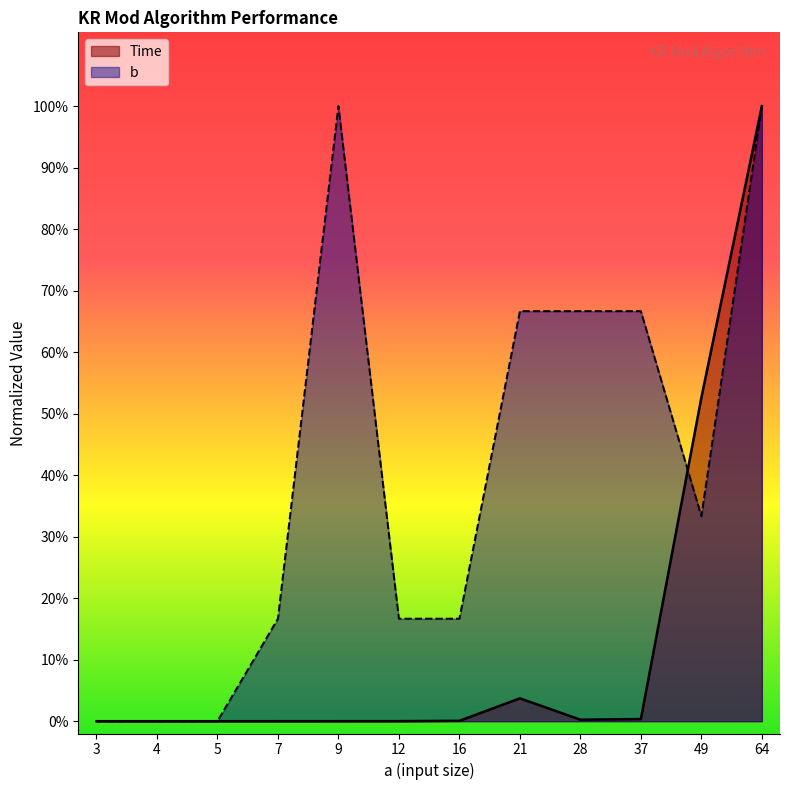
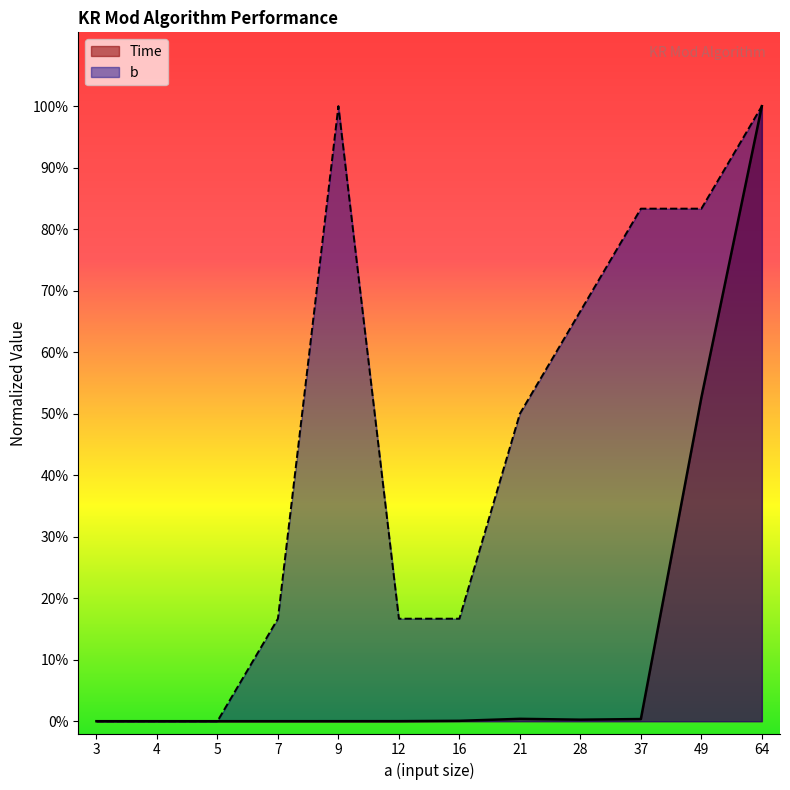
  {
    "Time": {
      "7": "0%",
      "9": "0%",
      "12": "0%",
      "16": "0%",
-     "21": "4%",
+     "21": "0%",
      "28": "0%",
      "37": "0%",
      "49": "53%"
    },
    "b": {
      "7": "17%",
      "9": "100%",
      "12": "17%",
      "16": "17%",
-     "21": "67%",
+     "21": "50%",
      "28": "67%",
-     "37": "67%",
-     "49": "33%"
+     "37": "83%",
+     "49": "83%"
    }
  }
